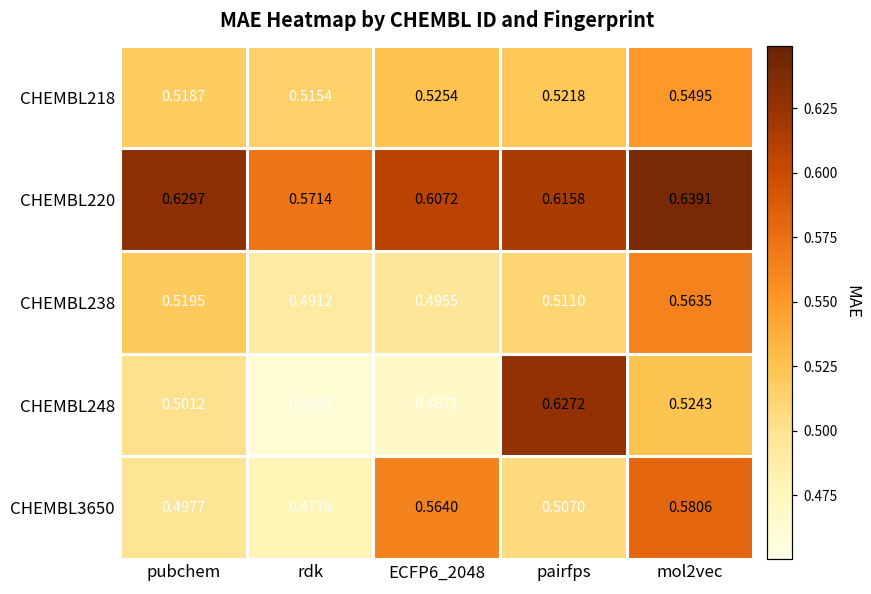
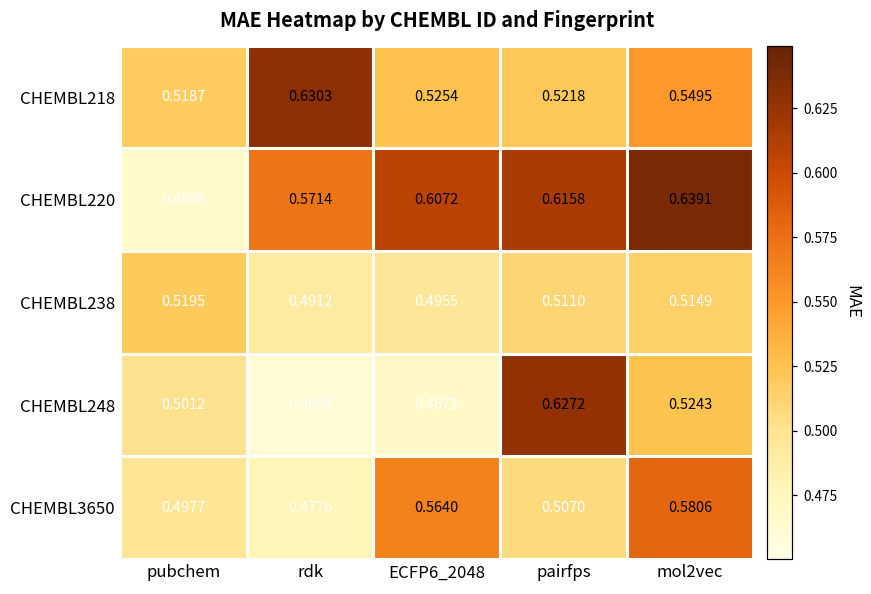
  {
    "CHEMBL218": {
      "pubchem": 0.5187,
-     "rdk": 0.5154,
+     "rdk": 0.6303,
      "ECFP6_2048": 0.5254,
      "pairfps": 0.5218,
      "mol2vec": 0.5495
    },
    "CHEMBL220": {
-     "pubchem": 0.6297,
+     "pubchem": 0.4666,
      "rdk": 0.5714,
      "ECFP6_2048": 0.6072,
      "pairfps": 0.6158,
      "mol2vec": 0.6391
    },
    "CHEMBL238": {
      "pubchem": 0.5195,
      "rdk": 0.4912,
      "ECFP6_2048": 0.4955,
      "pairfps": 0.5110,
-     "mol2vec": 0.5635
+     "mol2vec": 0.5149
    },
    "CHEMBL248": {
      "pubchem": 0.5012,
      "ECFP6_2048": 0.4672,
      "pairfps": 0.6272,
      "mol2vec": 0.5243
    },
    "CHEMBL3650": {
      "pubchem": 0.4977,
      "rdk": 0.4776,
      "ECFP6_2048": 0.5640,
      "pairfps": 0.5070,
      "mol2vec": 0.5806
    }
  }
